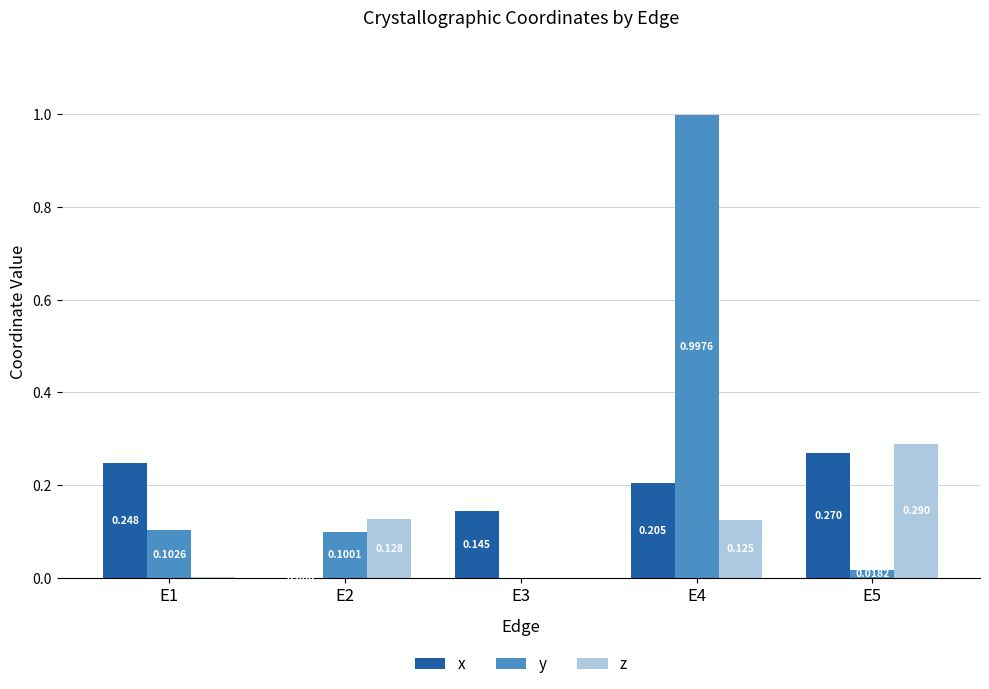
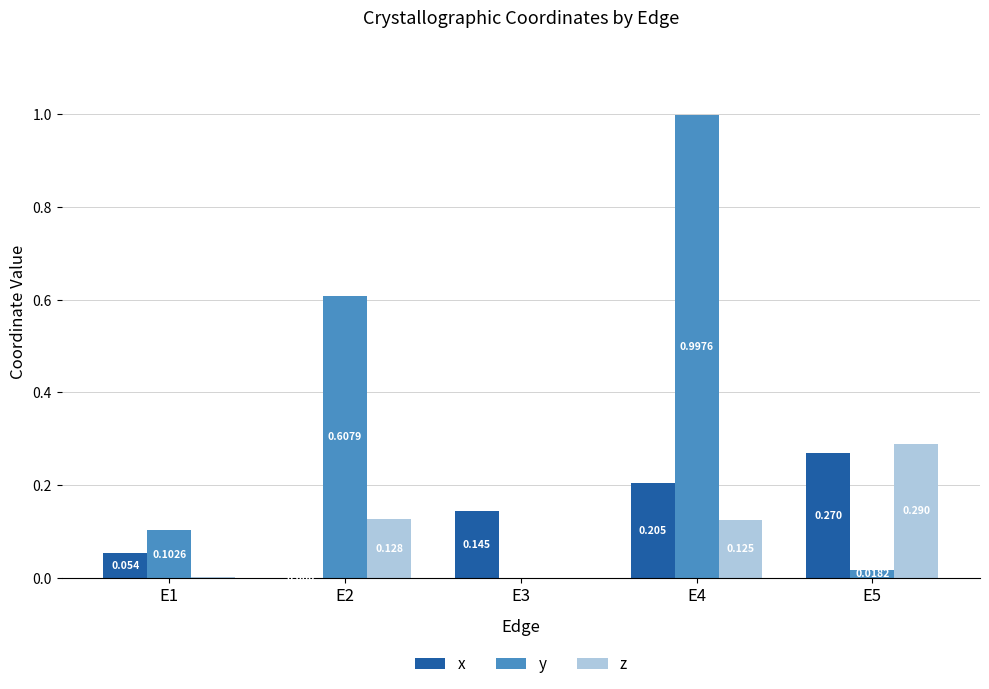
  {
    "x": {
-     "E1": 0.248,
+     "E1": 0.054,
      "E3": 0.145,
      "E4": 0.205,
      "E5": 0.270
    },
    "y": {
      "E1": 0.1026,
-     "E2": 0.1001,
+     "E2": 0.6079,
      "E4": 0.9976,
      "E5": 0.0182
    },
    "z": {
      "E2": 0.128,
      "E4": 0.125,
      "E5": 0.290
    }
  }
